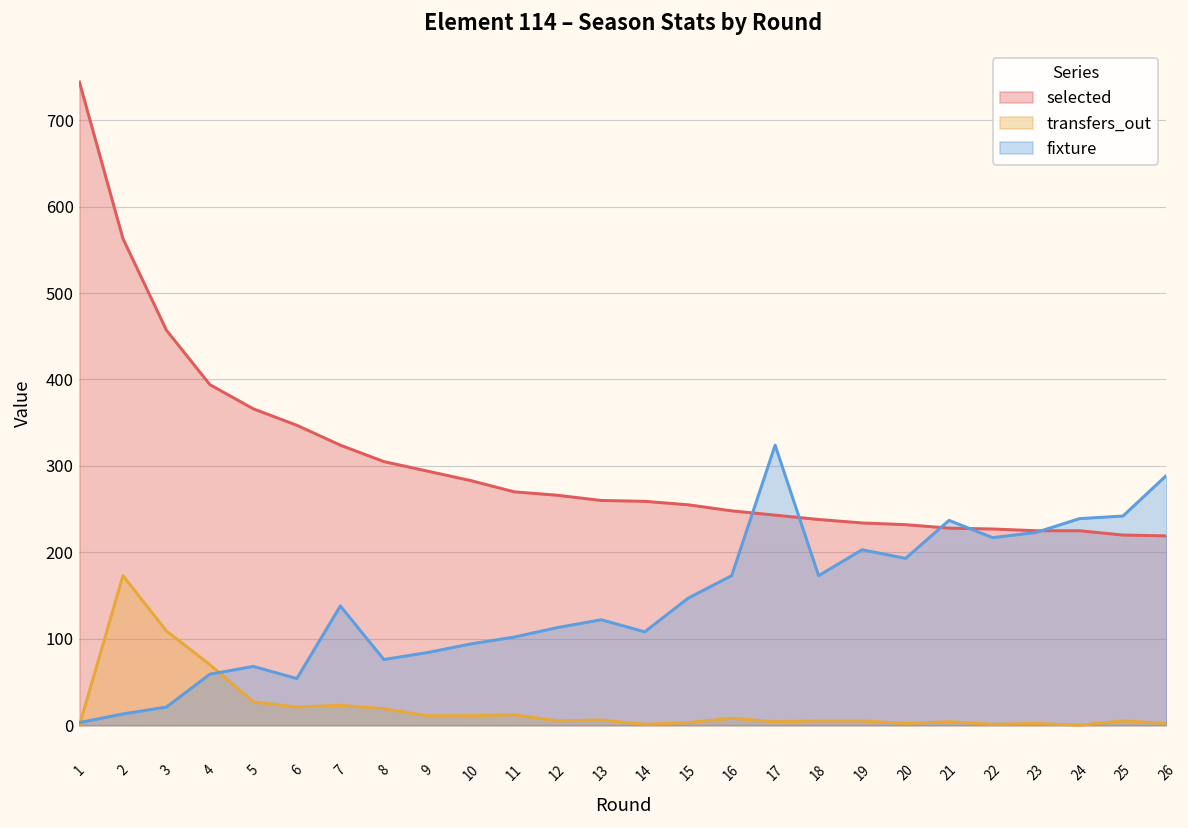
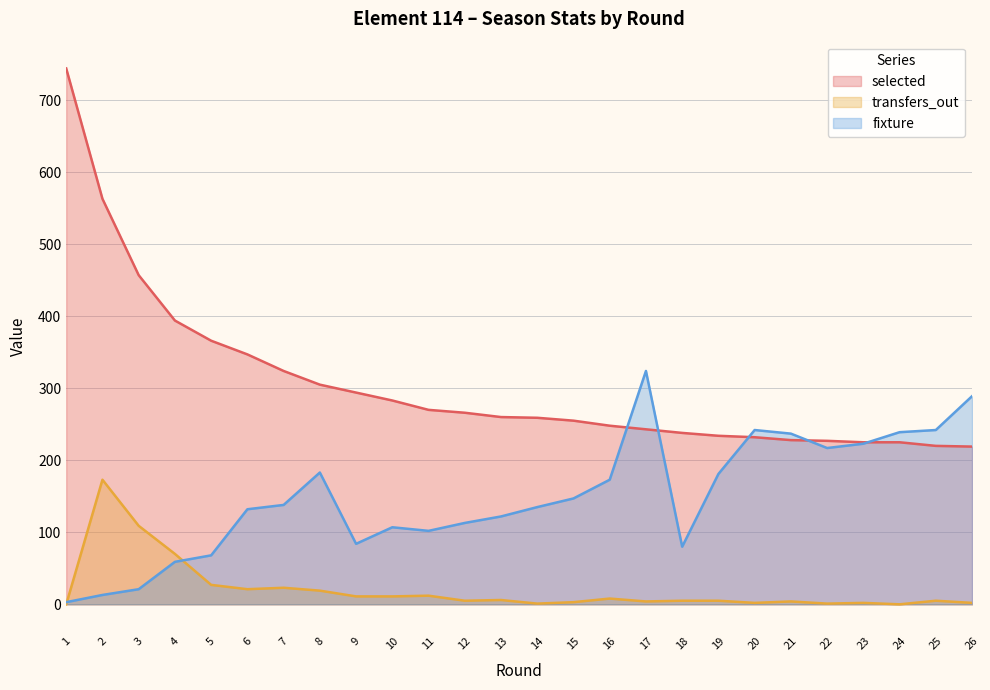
  {
    "fixture": {
      "2": 10,
      "3": 20,
      "4": 60,
      "5": 70,
-     "6": 50,
+     "6": 130,
      "7": 140,
-     "8": 80,
+     "8": 180,
      "9": 80,
-     "10": 90,
+     "10": 110,
      "11": 100,
      "12": 110,
      "13": 120,
-     "14": 110,
+     "14": 140,
      "15": 150,
      "16": 170,
      "17": 320,
-     "18": 170,
-     "19": 200,
-     "20": 190,
+     "18": 80,
+     "19": 180,
+     "20": 240,
      "21": 240,
      "22": 220,
      "24": 240,
      "25": 240,
      "26": 290
    }
  }
